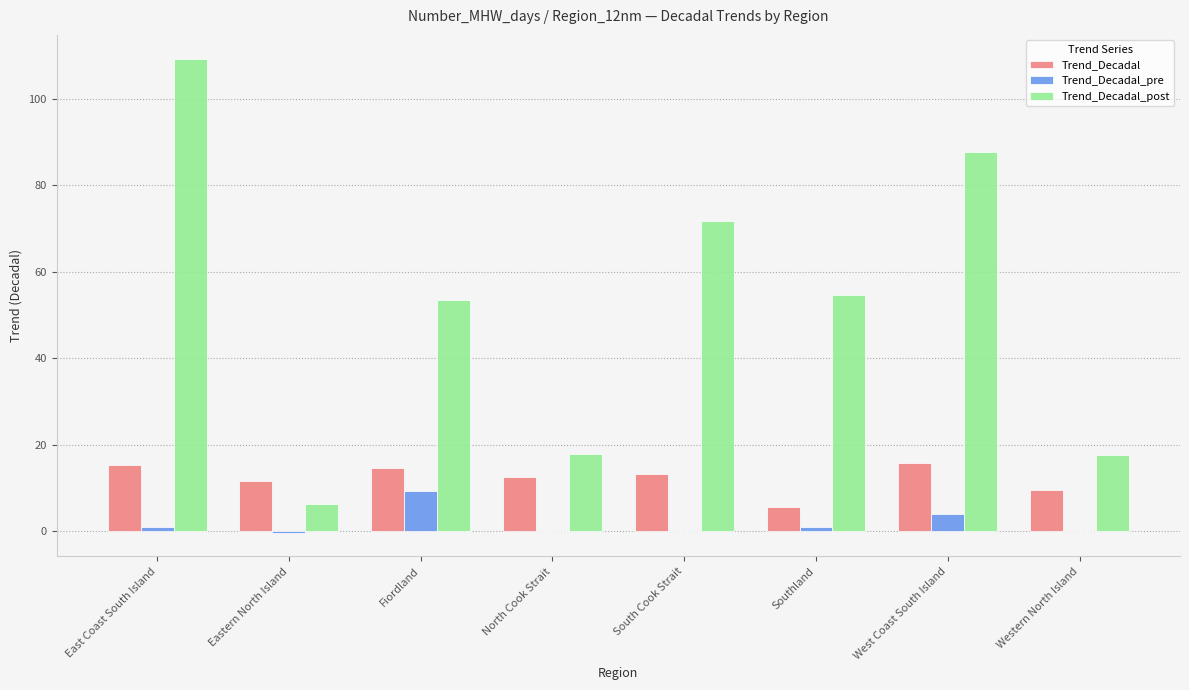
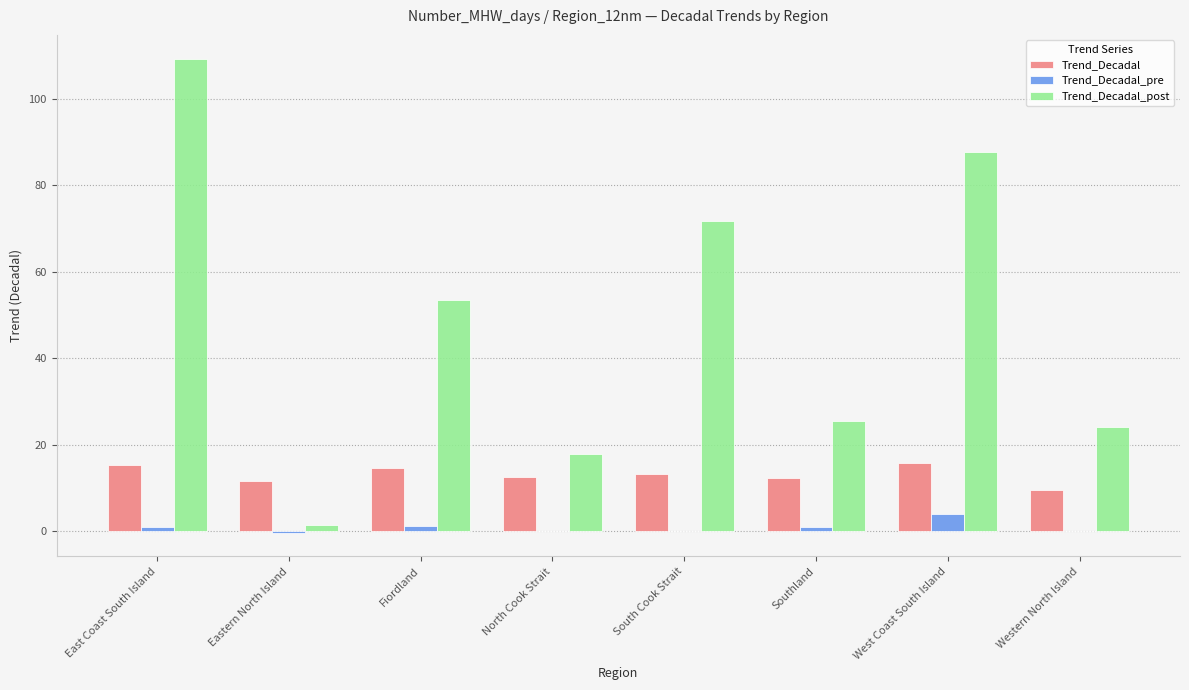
  {
    "Trend_Decadal": {
      "East Coast South Island": 15,
      "Eastern North Island": 12,
      "Fiordland": 15,
      "North Cook Strait": 12,
      "South Cook Strait": 13,
-     "Southland": 5,
+     "Southland": 12,
      "West Coast South Island": 16,
      "Western North Island": 10
    },
    "Trend_Decadal_pre": {
      "East Coast South Island": 1,
-     "Fiordland": 9,
+     "Fiordland": 1,
      "North Cook Strait": 0,
      "South Cook Strait": 0,
      "Southland": 1,
      "West Coast South Island": 4,
      "Western North Island": 0
    },
    "Trend_Decadal_post": {
      "East Coast South Island": 109,
-     "Eastern North Island": 6,
+     "Eastern North Island": 2,
      "Fiordland": 54,
      "North Cook Strait": 18,
      "South Cook Strait": 72,
-     "Southland": 55,
+     "Southland": 26,
      "West Coast South Island": 88,
-     "Western North Island": 18
+     "Western North Island": 24
    }
  }
